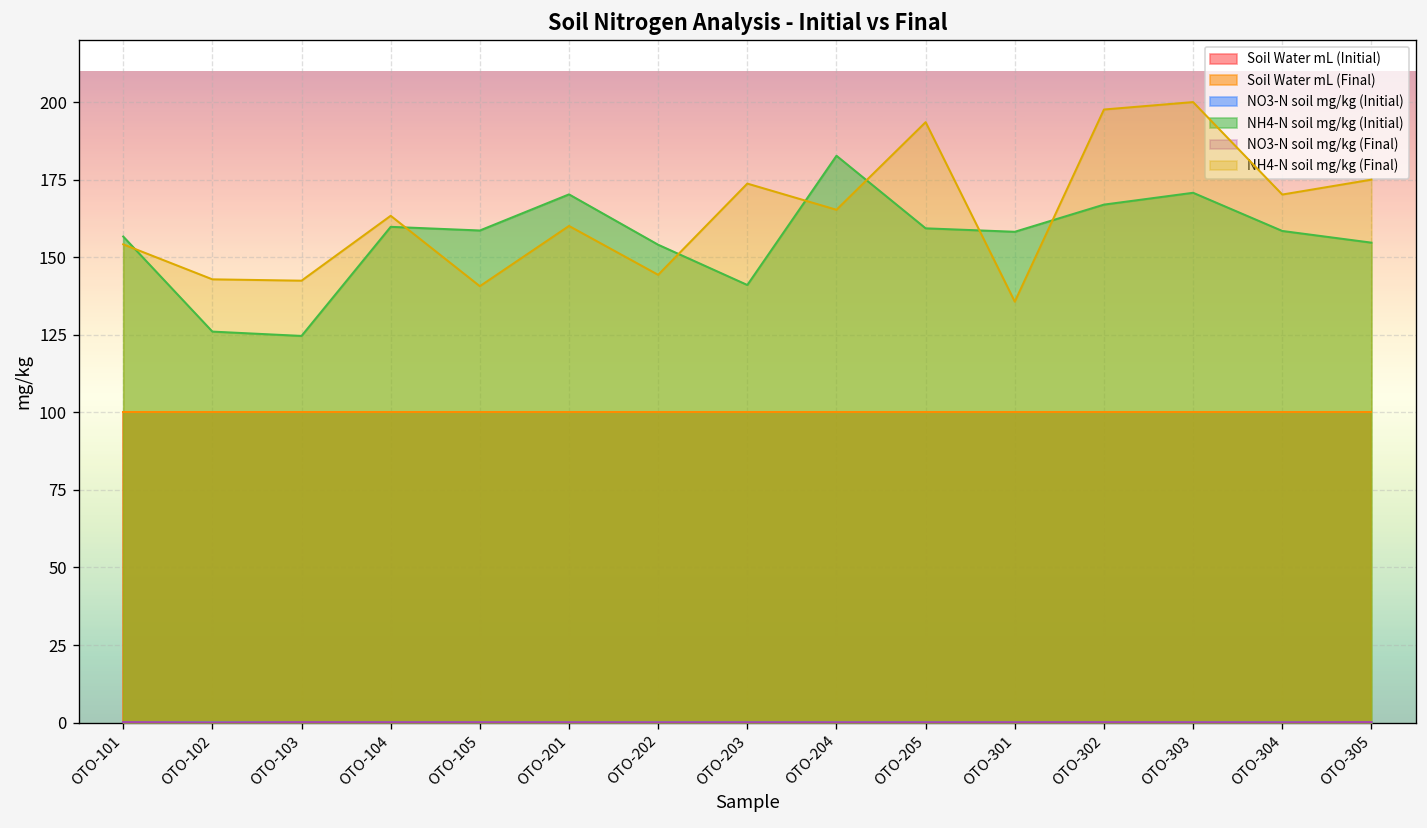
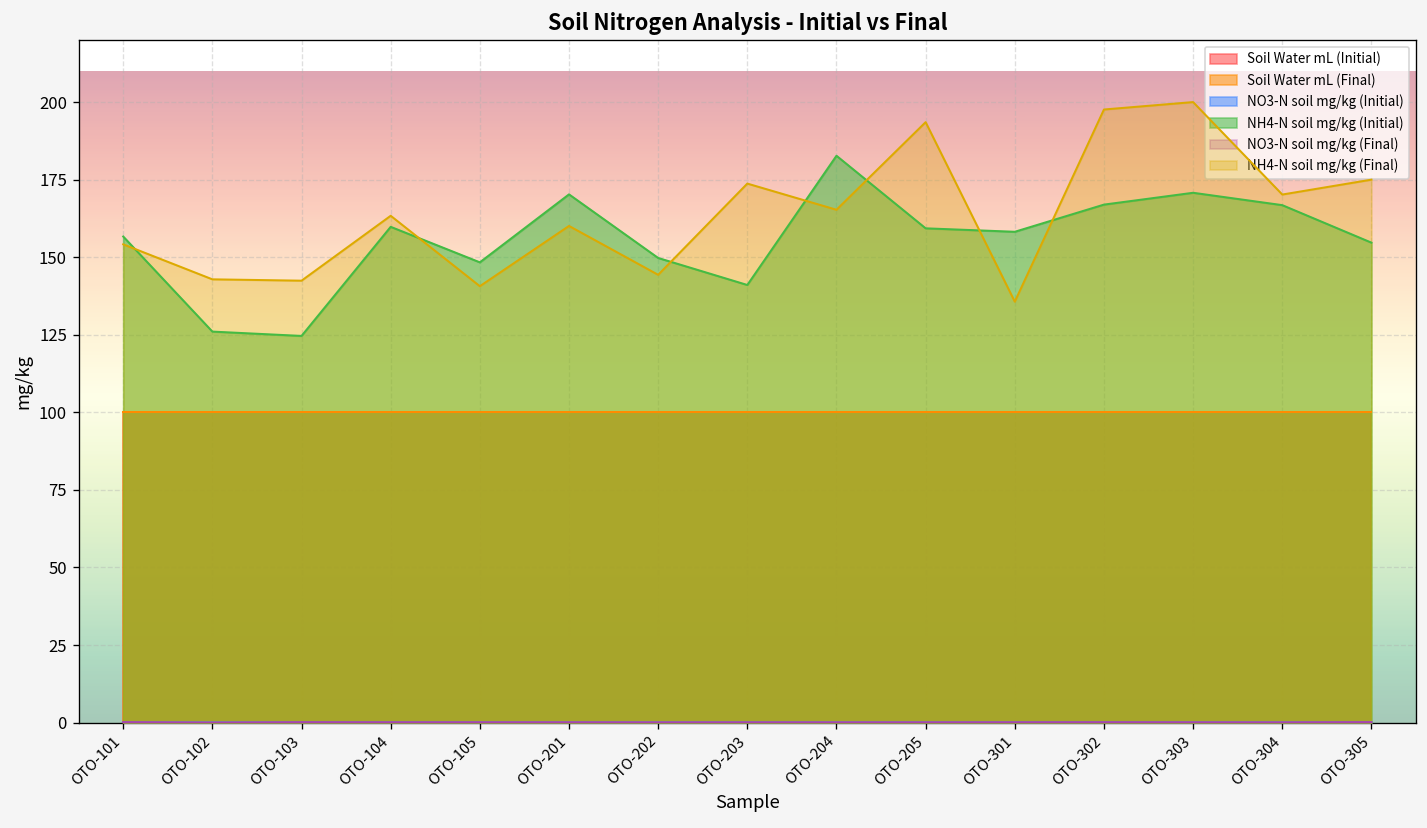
  {
    "NO3-N soil mg/kg (Final)": {
      "OTO-101": 0,
      "OTO-102": 0,
      "OTO-103": 0,
      "OTO-104": 0,
      "OTO-105": 0,
      "OTO-201": 0,
      "OTO-202": 0,
      "OTO-203": 0,
      "OTO-204": 0,
      "OTO-205": 0,
      "OTO-301": 0,
      "OTO-302": 0,
      "OTO-303": 0,
      "OTO-304": 0,
      "OTO-305": 0
    },
    "NH4-N soil mg/kg (Initial)": {
      "OTO-101": 157,
      "OTO-102": 126,
      "OTO-103": 125,
      "OTO-104": 160,
-     "OTO-105": 159,
+     "OTO-105": 148,
      "OTO-201": 170,
-     "OTO-202": 154,
+     "OTO-202": 150,
      "OTO-203": 141,
      "OTO-204": 183,
      "OTO-205": 159,
      "OTO-301": 158,
      "OTO-302": 167,
      "OTO-303": 171,
-     "OTO-304": 158,
+     "OTO-304": 167,
      "OTO-305": 155
    }
  }
